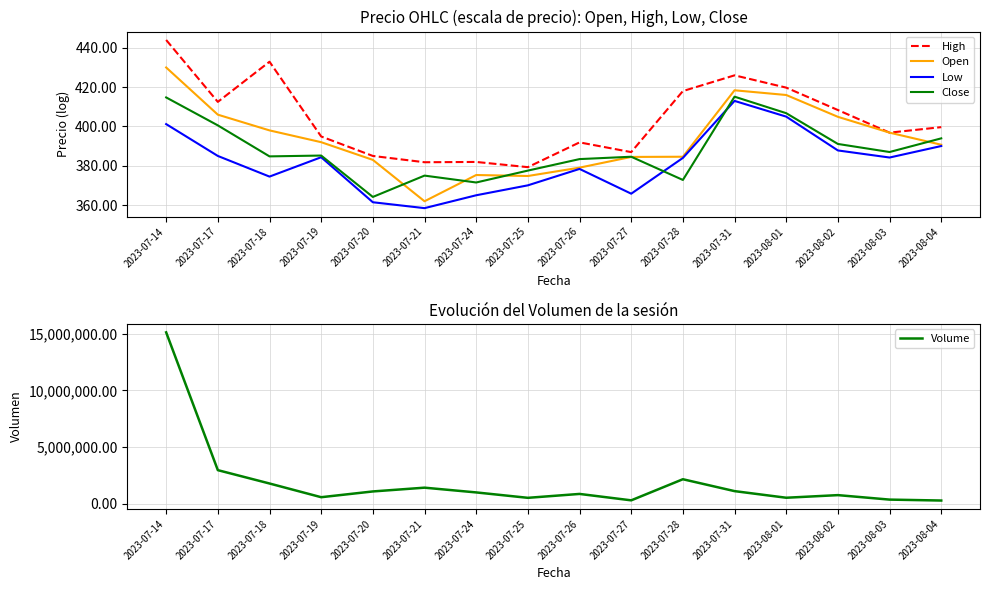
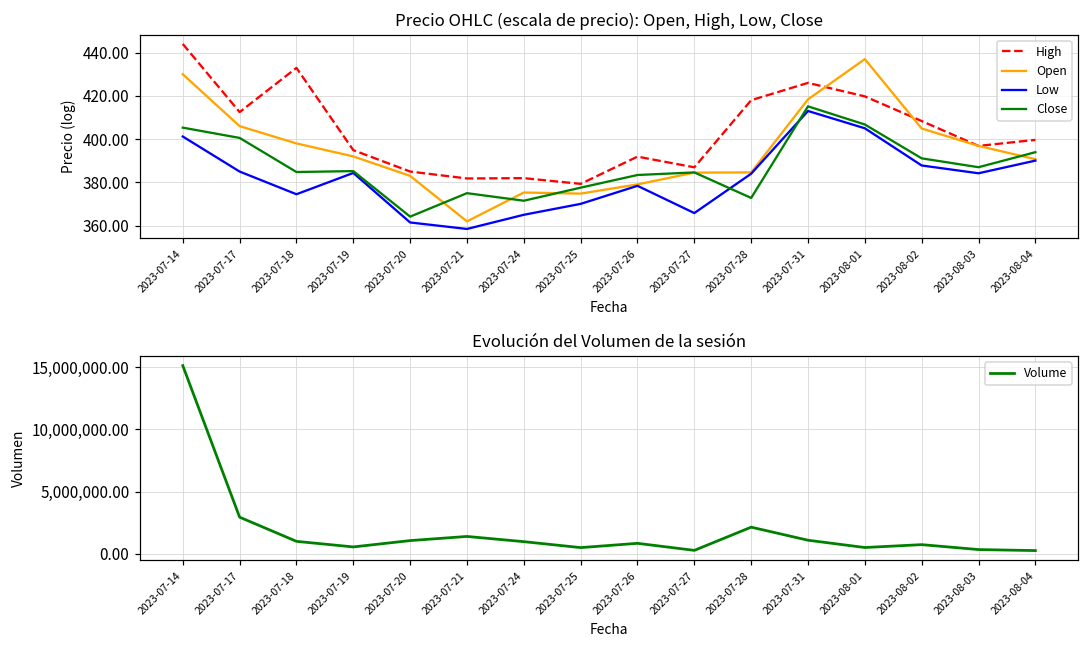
  {
    "Precio OHLC (escala de precio): Open, High, Low, Close": {
      "High": {
        "2023-07-14": "444",
        "2023-07-17": "413",
        "2023-07-18": "433",
        "2023-07-19": "395",
        "2023-07-20": "385",
        "2023-07-21": "382",
        "2023-07-24": "382",
        "2023-07-25": "379",
        "2023-07-26": "392",
        "2023-07-27": "387",
        "2023-07-28": "418",
        "2023-07-31": "426",
        "2023-08-01": "420",
        "2023-08-02": "408",
        "2023-08-04": "400"
      },
      "Open": {
        "2023-07-14": "430",
        "2023-07-17": "406",
        "2023-07-18": "398",
        "2023-07-19": "392",
        "2023-07-20": "383",
        "2023-07-21": "362",
        "2023-07-24": "375",
        "2023-07-25": "375",
        "2023-07-31": "418",
-       "2023-08-01": "416",
+       "2023-08-01": "437",
        "2023-08-02": "405"
      },
      "Low": {
        "2023-07-14": "401",
        "2023-07-17": "385",
        "2023-07-18": "375",
        "2023-07-20": "361",
        "2023-07-21": "358",
        "2023-07-24": "365",
        "2023-07-25": "370",
        "2023-07-27": "366",
        "2023-07-31": "413",
        "2023-08-01": "405",
        "2023-08-02": "388",
        "2023-08-03": "384"
      },
      "Close": {
-       "2023-07-14": "415",
+       "2023-07-14": "405",
        "2023-07-17": "401",
        "2023-07-18": "385",
        "2023-07-20": "364",
        "2023-07-21": "375",
        "2023-07-24": "372",
        "2023-07-25": "378",
        "2023-07-26": "383",
        "2023-07-28": "373",
        "2023-07-31": "415",
        "2023-08-01": "407",
        "2023-08-02": "391",
        "2023-08-03": "387",
        "2023-08-04": "394"
      }
    },
    "Evolución del Volumen de la sesión": {
      "2023-07-14": "15,100,000",
      "2023-07-17": "3,000,000",
-     "2023-07-18": "1,800,000",
+     "2023-07-18": "1,000,000",
      "2023-07-19": "600,000",
      "2023-07-20": "1,100,000",
      "2023-07-21": "1,400,000",
      "2023-07-24": "1,000,000",
      "2023-07-25": "500,000",
      "2023-07-26": "900,000",
      "2023-07-27": "300,000",
      "2023-07-28": "2,100,000",
      "2023-07-31": "1,100,000",
      "2023-08-01": "500,000",
      "2023-08-02": "700,000",
      "2023-08-03": "400,000",
      "2023-08-04": "300,000"
    }
  }
